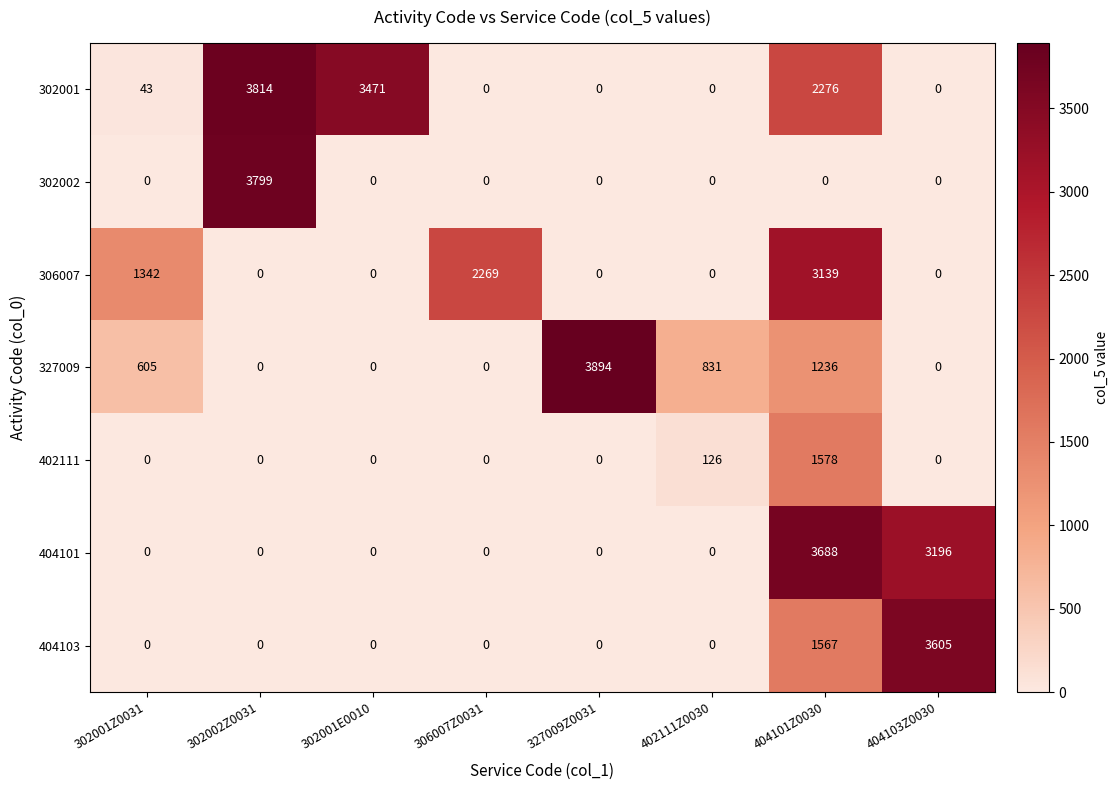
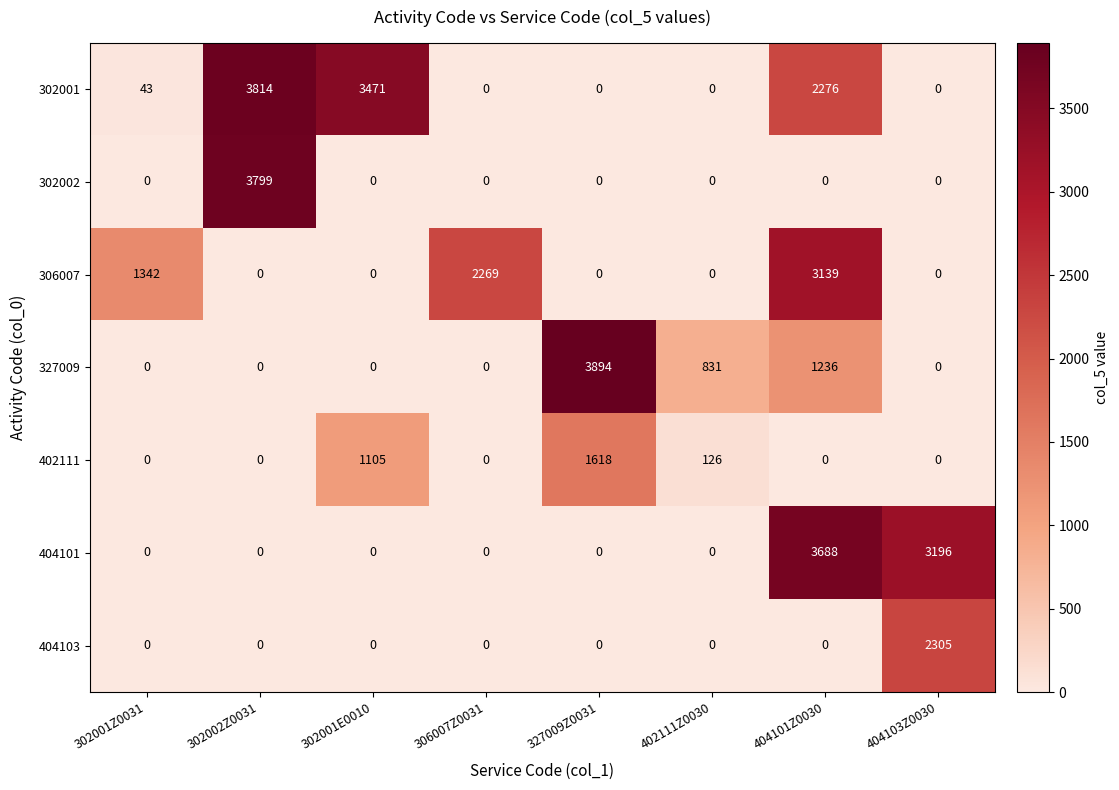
  {
    "302001": {
      "302001Z0031": 43,
      "302002Z0031": 3814,
      "302001E0010": 3471,
      "306007Z0031": 0,
      "327009Z0031": 0,
      "402111Z0030": 0,
      "404101Z0030": 2276,
      "404103Z0030": 0
    },
    "302002": {
      "302001Z0031": 0,
      "302002Z0031": 3799,
      "302001E0010": 0,
      "306007Z0031": 0,
      "327009Z0031": 0,
      "402111Z0030": 0,
      "404101Z0030": 0,
      "404103Z0030": 0
    },
    "306007": {
      "302001Z0031": 1342,
      "302002Z0031": 0,
      "302001E0010": 0,
      "306007Z0031": 2269,
      "327009Z0031": 0,
      "402111Z0030": 0,
      "404101Z0030": 3139,
      "404103Z0030": 0
    },
    "327009": {
-     "302001Z0031": 605,
+     "302001Z0031": 0,
      "302002Z0031": 0,
      "302001E0010": 0,
      "306007Z0031": 0,
      "327009Z0031": 3894,
      "402111Z0030": 831,
      "404101Z0030": 1236,
      "404103Z0030": 0
    },
    "402111": {
      "302001Z0031": 0,
      "302002Z0031": 0,
-     "302001E0010": 0,
+     "302001E0010": 1105,
      "306007Z0031": 0,
-     "327009Z0031": 0,
+     "327009Z0031": 1618,
      "402111Z0030": 126,
-     "404101Z0030": 1578,
+     "404101Z0030": 0,
      "404103Z0030": 0
    },
    "404101": {
      "302001Z0031": 0,
      "302002Z0031": 0,
      "302001E0010": 0,
      "306007Z0031": 0,
      "327009Z0031": 0,
      "402111Z0030": 0,
      "404101Z0030": 3688,
      "404103Z0030": 3196
    },
    "404103": {
      "302001Z0031": 0,
      "302002Z0031": 0,
      "302001E0010": 0,
      "306007Z0031": 0,
      "327009Z0031": 0,
      "402111Z0030": 0,
-     "404101Z0030": 1567,
-     "404103Z0030": 3605
+     "404101Z0030": 0,
+     "404103Z0030": 2305
    }
  }
